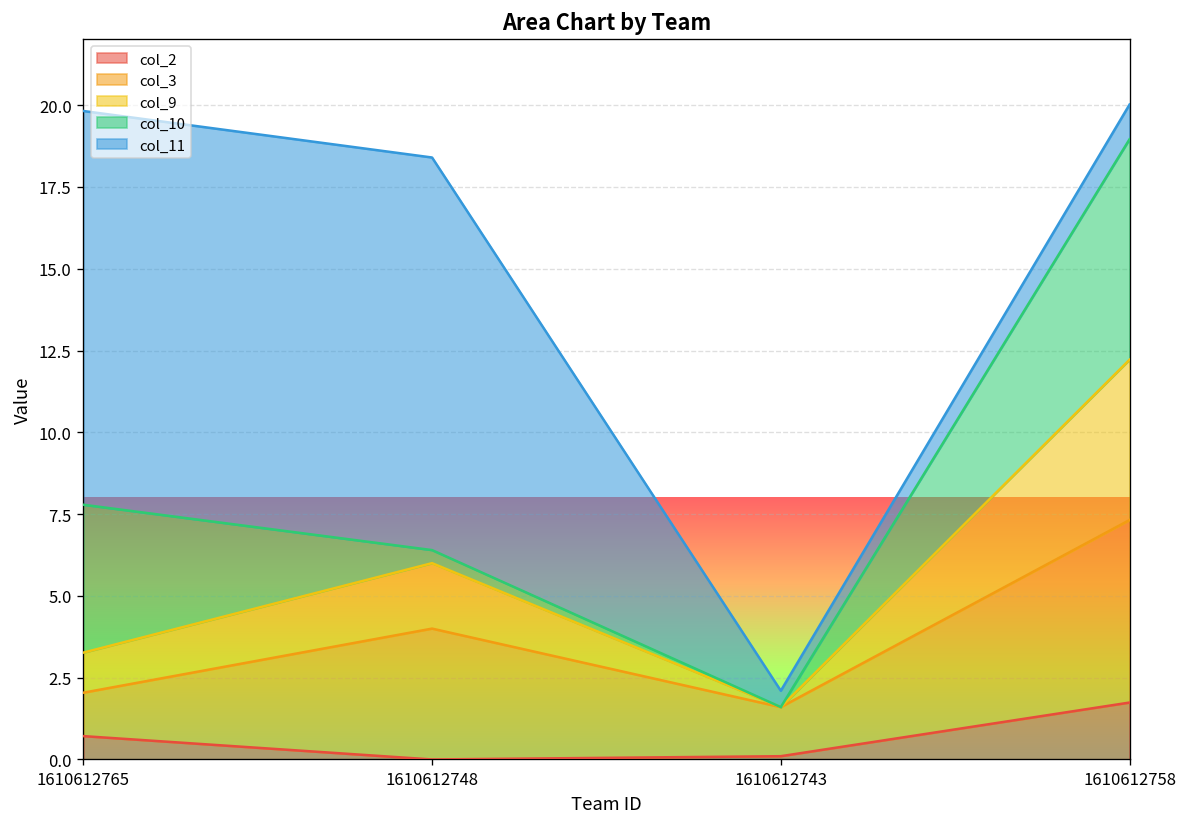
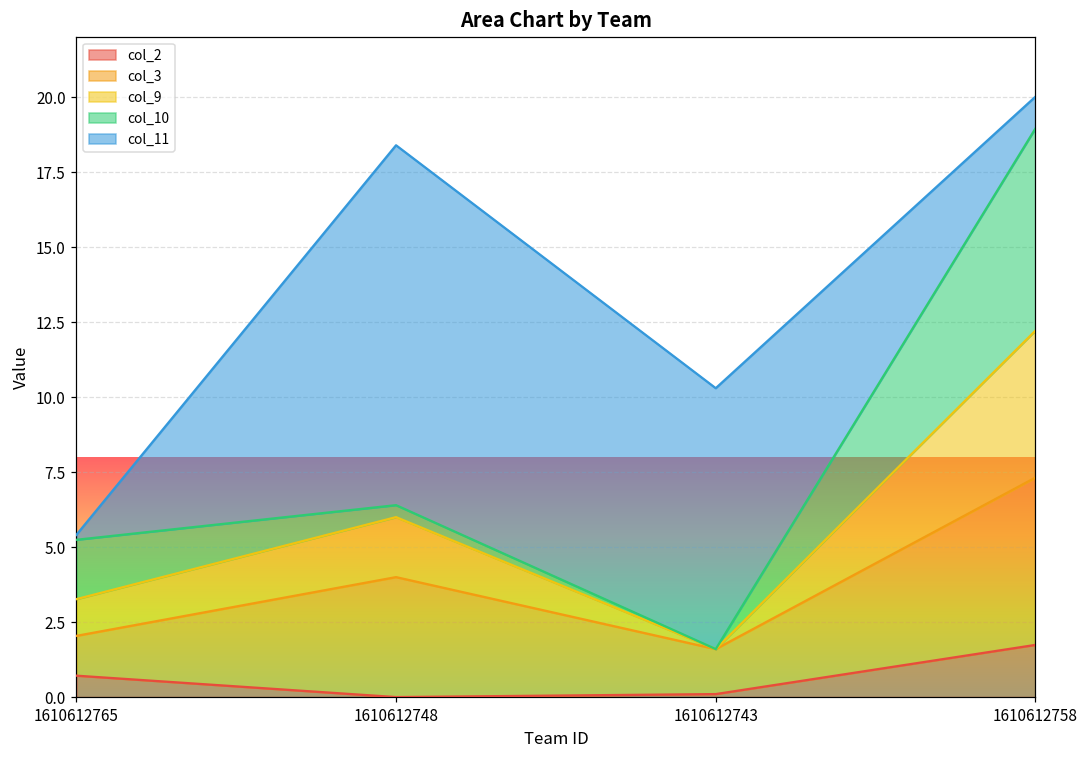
  {
    "col_2": {
      "1610612765": 0.7,
      "1610612748": 0.0,
      "1610612743": 0.1,
      "1610612758": 1.7
    },
    "col_10": {
-     "1610612765": 4.5,
+     "1610612765": 2.0,
      "1610612748": 0.4,
      "1610612758": 6.7
    },
    "col_11": {
-     "1610612765": 12.0,
+     "1610612765": 0.2,
      "1610612748": 12.0,
-     "1610612743": 0.5,
+     "1610612743": 8.7,
      "1610612758": 1.1
    }
  }
